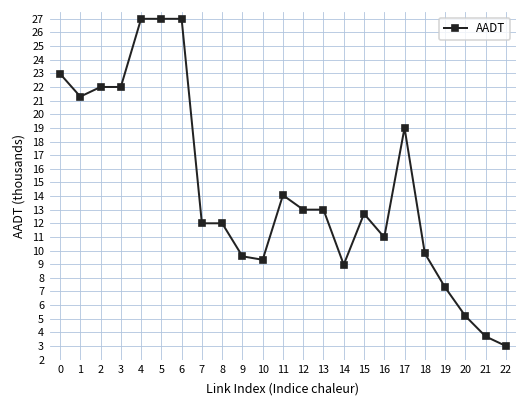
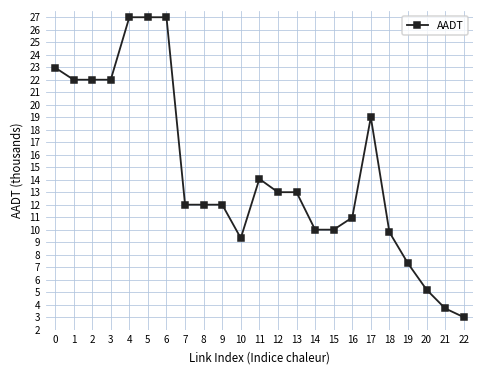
  {
    "0": 23.0,
-   "1": 21.3,
+   "1": 22.0,
    "2": 22.0,
    "3": 22.0,
    "4": 27.0,
    "5": 27.0,
    "6": 27.0,
    "7": 12.0,
    "8": 12.0,
-   "9": 9.6,
+   "9": 12.0,
    "10": 9.3,
    "11": 14.1,
    "12": 13.0,
    "13": 13.0,
-   "14": 9.0,
-   "15": 12.7,
+   "14": 10.0,
+   "15": 10.0,
    "16": 11.0,
    "17": 19.0,
    "18": 9.8,
    "19": 7.3,
    "20": 5.2,
    "21": 3.7,
    "22": 3.0
  }
